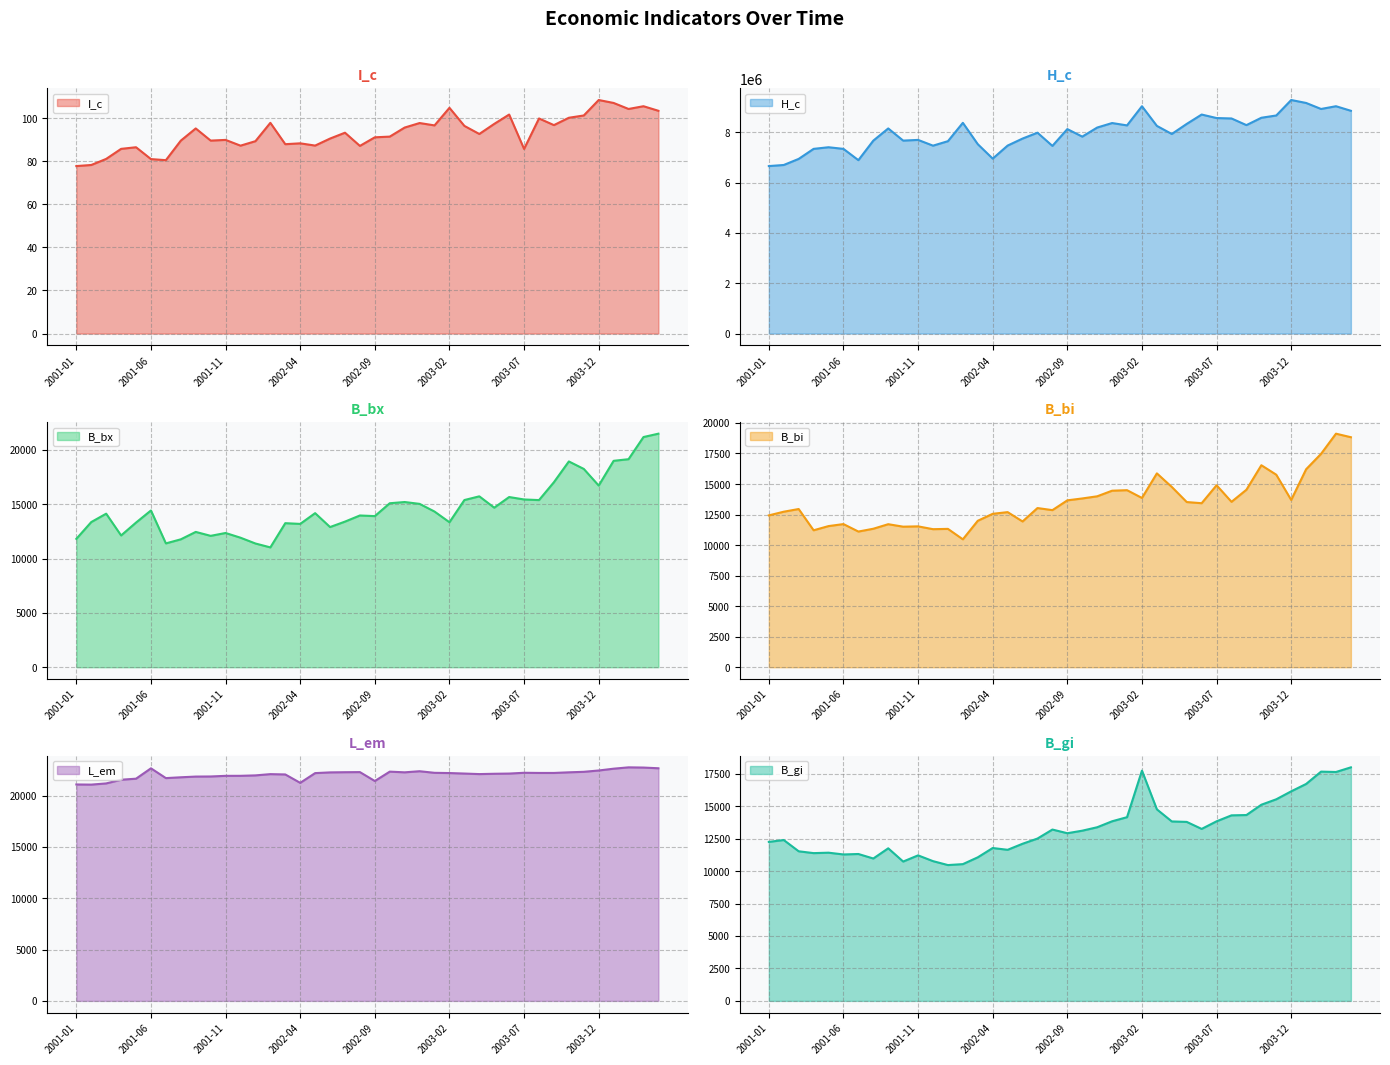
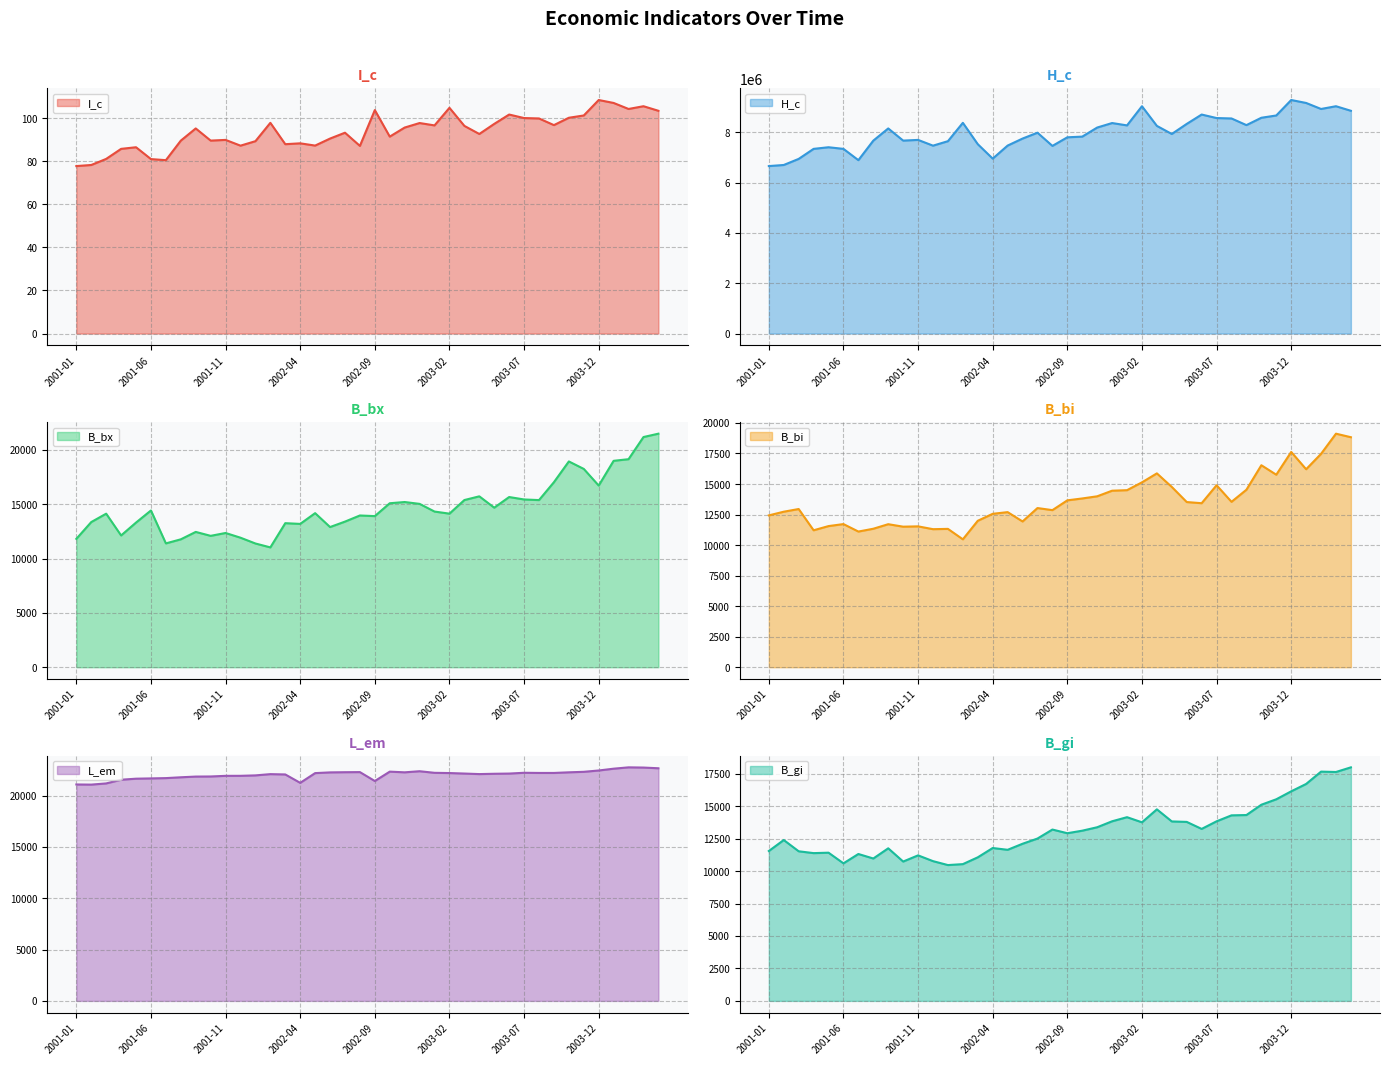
  {
    "I_c": {
      "2001-01": 78,
      "2001-06": 81,
      "2001-11": 90,
      "2002-04": 88,
-     "2002-09": 91,
+     "2002-09": 104,
      "2003-02": 105,
-     "2003-07": 86,
+     "2003-07": 100,
      "2003-12": 108
    },
    "H_c": {
      "2001-01": 6700000,
      "2001-06": 7300000,
      "2001-11": 7700000,
      "2002-04": 7000000,
-     "2002-09": 8100000,
+     "2002-09": 7800000,
      "2003-02": 9000000,
      "2003-07": 8600000,
      "2003-12": 9300000
    },
    "B_bx": {
      "2001-01": 11800,
      "2001-06": 14400,
      "2001-11": 12300,
      "2002-04": 13200,
      "2002-09": 13900,
-     "2003-02": 13300,
+     "2003-02": 14100,
      "2003-07": 15400,
      "2003-12": 16700
    },
    "B_bi": {
      "2001-01": 12400,
      "2001-06": 11700,
      "2001-11": 11500,
      "2002-04": 12600,
      "2002-09": 13700,
-     "2003-02": 13900,
+     "2003-02": 15100,
      "2003-07": 14900,
-     "2003-12": 13700
+     "2003-12": 17600
    },
    "L_em": {
      "2001-01": 21100,
-     "2001-06": 22700,
+     "2001-06": 21700,
      "2001-11": 21900,
      "2002-04": 21200,
      "2002-09": 21400,
      "2003-02": 22200,
      "2003-07": 22200,
      "2003-12": 22500
    },
    "B_gi": {
-     "2001-01": 12300,
-     "2001-06": 11300,
+     "2001-01": 11500,
+     "2001-06": 10600,
      "2001-11": 11200,
      "2002-04": 11800,
      "2002-09": 12900,
-     "2003-02": 17700,
+     "2003-02": 13800,
      "2003-07": 13800,
      "2003-12": 16100
    }
  }
